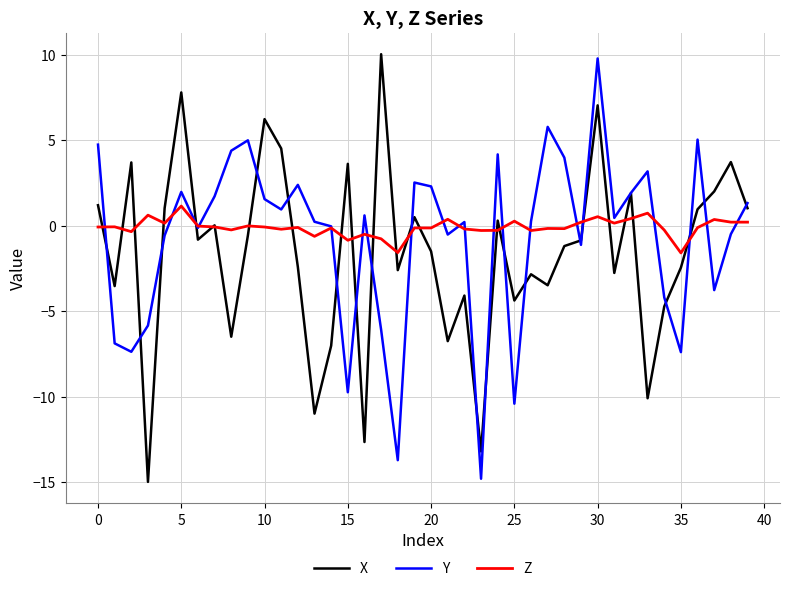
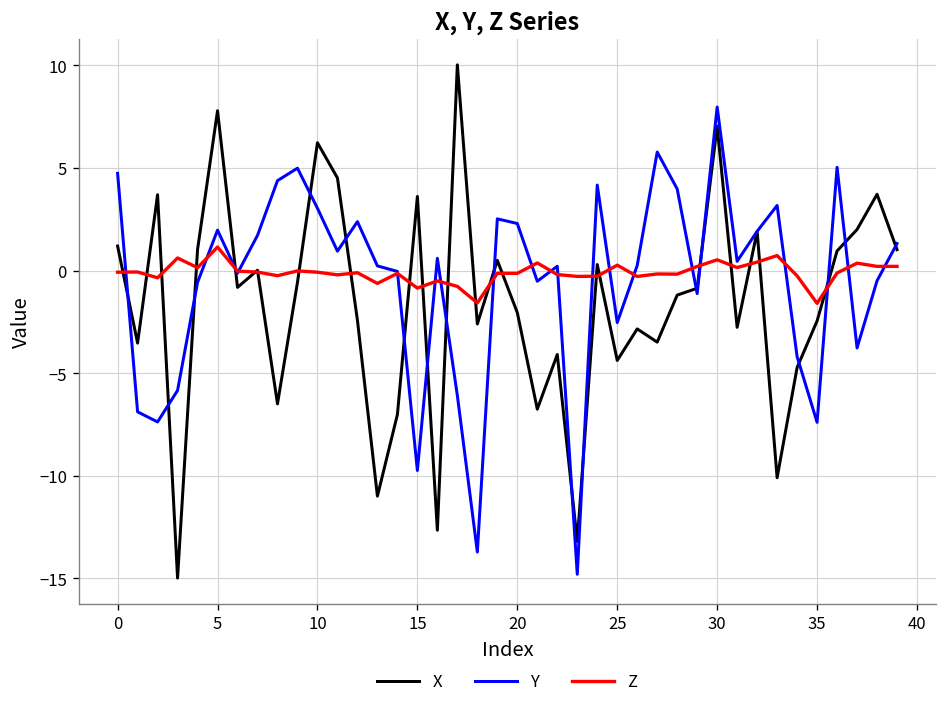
  {
    "X": {
      "0": 1.2,
      "5": 7.8,
      "10": 6.2,
      "15": 3.6,
-     "20": -1.5,
+     "20": -2.0,
      "25": -4.4,
      "30": 7.0,
      "35": -2.5
    },
    "Y": {
      "0": 4.7,
      "5": 2.0,
-     "10": 1.6,
+     "10": 3.0,
      "15": -9.7,
      "20": 2.3,
-     "25": -10.4,
-     "30": 9.8,
+     "25": -2.5,
+     "30": 8.0,
      "35": -7.4
    },
    "Z": {
      "0": -0.1,
      "5": 1.1,
      "10": -0.1,
      "15": -0.9,
      "20": -0.1,
      "25": 0.3,
      "30": 0.5,
      "35": -1.6
    }
  }
